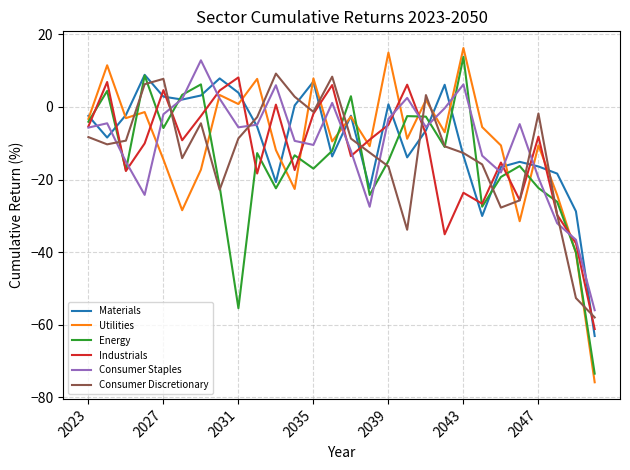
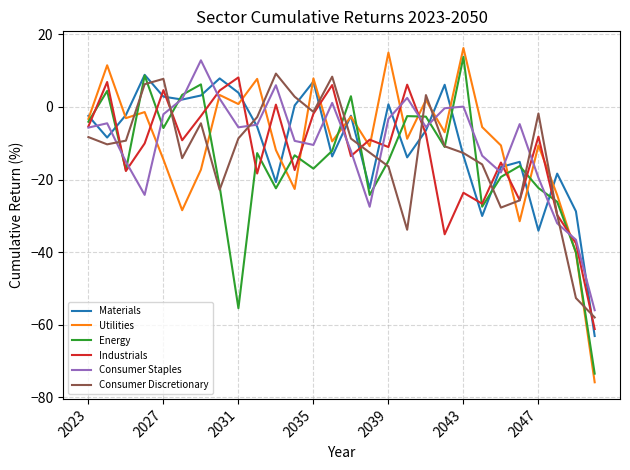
  {
    "Materials": {
      "2023": -2,
      "2027": 3,
      "2031": 4,
      "2035": 7,
      "2039": 1,
      "2043": -13,
-     "2047": -16
+     "2047": -34
    },
    "Utilities": {
      "2023": -3,
      "2027": -14,
      "2031": 1,
      "2035": 8,
      "2039": 15,
      "2043": 16,
      "2047": -11
    },
    "Energy": {
      "2023": -4,
      "2027": -6,
      "2031": -55,
      "2035": -17,
      "2039": -15,
      "2043": 14,
      "2047": -22
    },
    "Industrials": {
      "2027": 5,
      "2031": 8,
-     "2039": -5,
+     "2039": -11,
      "2043": -24,
      "2047": -8
    },
    "Consumer Staples": {
      "2027": -2,
      "2031": -6,
      "2035": -10,
      "2039": -3,
-     "2043": 6,
+     "2043": 0,
      "2047": -20
    },
    "Consumer Discretionary": {
      "2023": -8,
      "2027": 8,
      "2031": -9,
      "2039": -16,
      "2043": -13,
      "2047": -2
    }
  }
